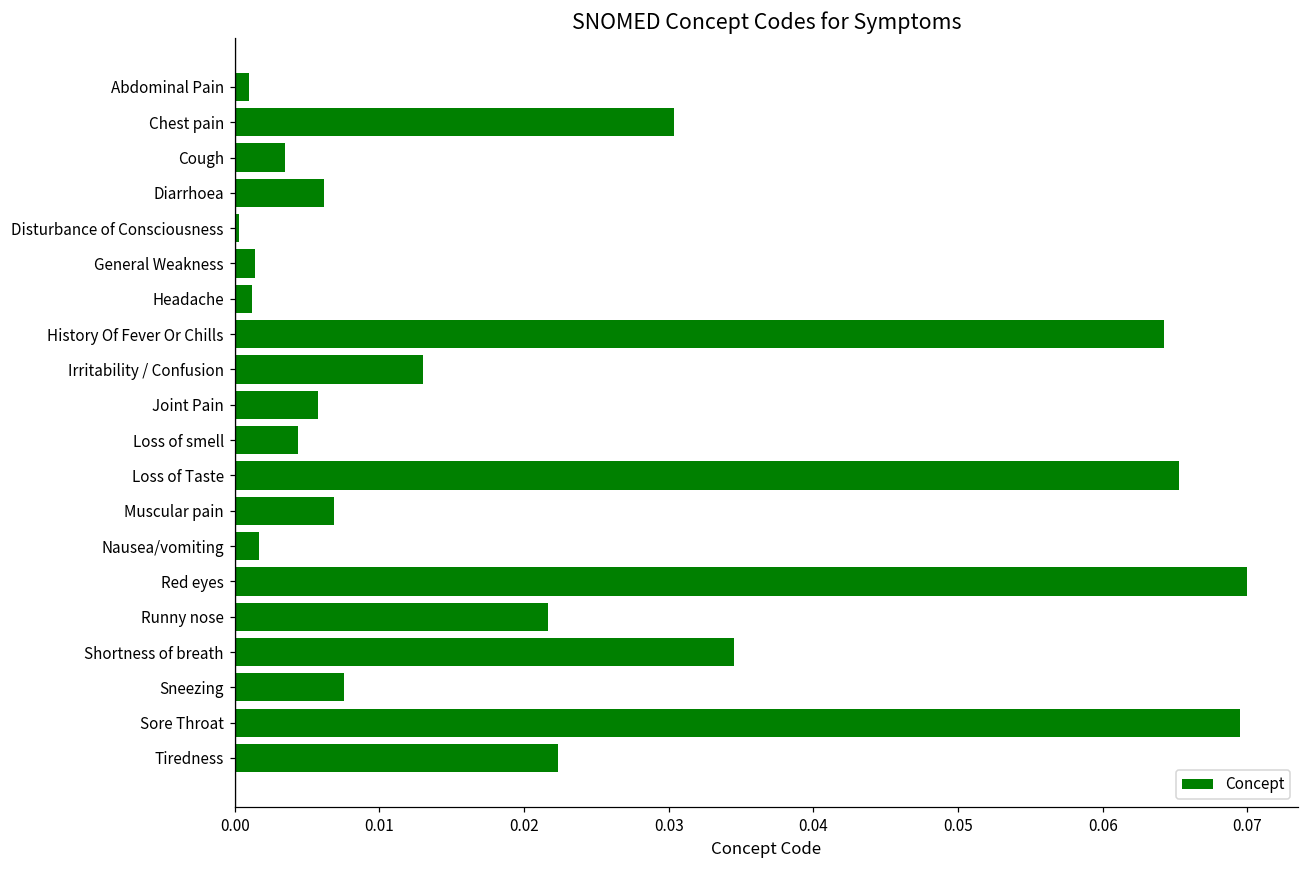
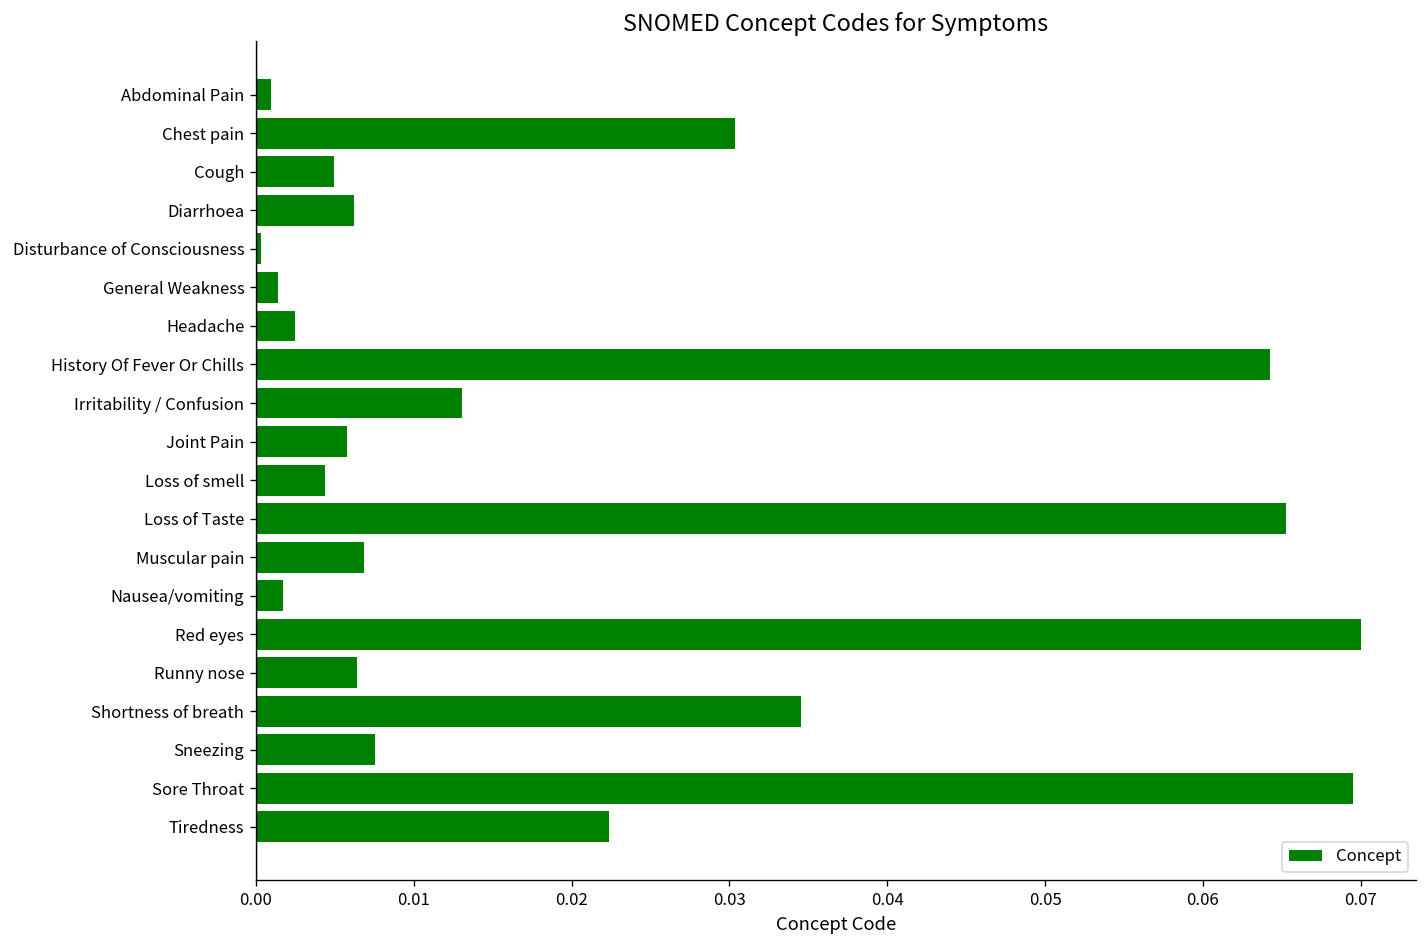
  {
    "Abdominal Pain": 0.0010,
    "Chest pain": 0.0304,
-   "Cough": 0.0035,
+   "Cough": 0.0049,
    "Diarrhoea": 0.0062,
    "Disturbance of Consciousness": 0.0003,
    "General Weakness": 0.0014,
-   "Headache": 0.0012,
+   "Headache": 0.0025,
    "History Of Fever Or Chills": 0.0642,
    "Irritability / Confusion": 0.0130,
    "Joint Pain": 0.0057,
    "Loss of smell": 0.0044,
    "Loss of Taste": 0.0652,
    "Muscular pain": 0.0069,
    "Nausea/vomiting": 0.0017,
    "Red eyes": 0.0700,
-   "Runny nose": 0.0216,
+   "Runny nose": 0.0064,
    "Shortness of breath": 0.0345,
    "Sneezing": 0.0076,
    "Sore Throat": 0.0695,
    "Tiredness": 0.0224
  }
